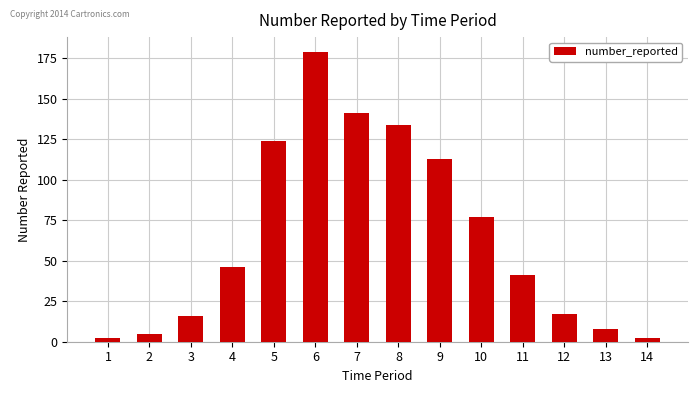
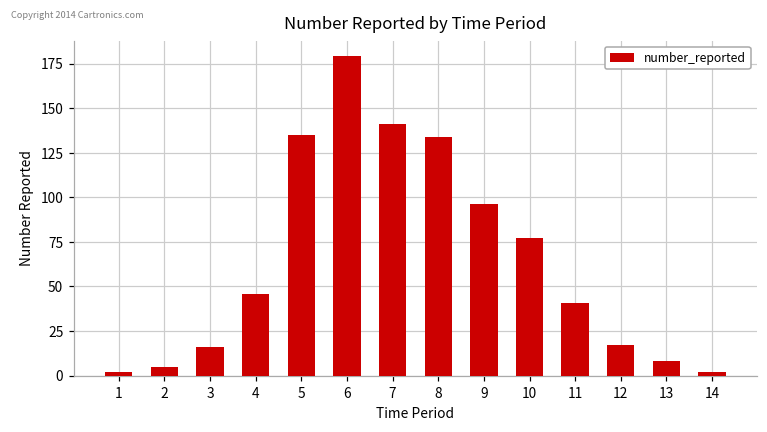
  {
    "1": 2,
    "2": 5,
    "3": 16,
    "4": 46,
-   "5": 124,
+   "5": 135,
    "6": 179,
    "7": 141,
    "8": 134,
-   "9": 113,
+   "9": 96,
    "10": 77,
    "11": 41,
    "12": 17,
    "13": 8,
    "14": 2
  }
